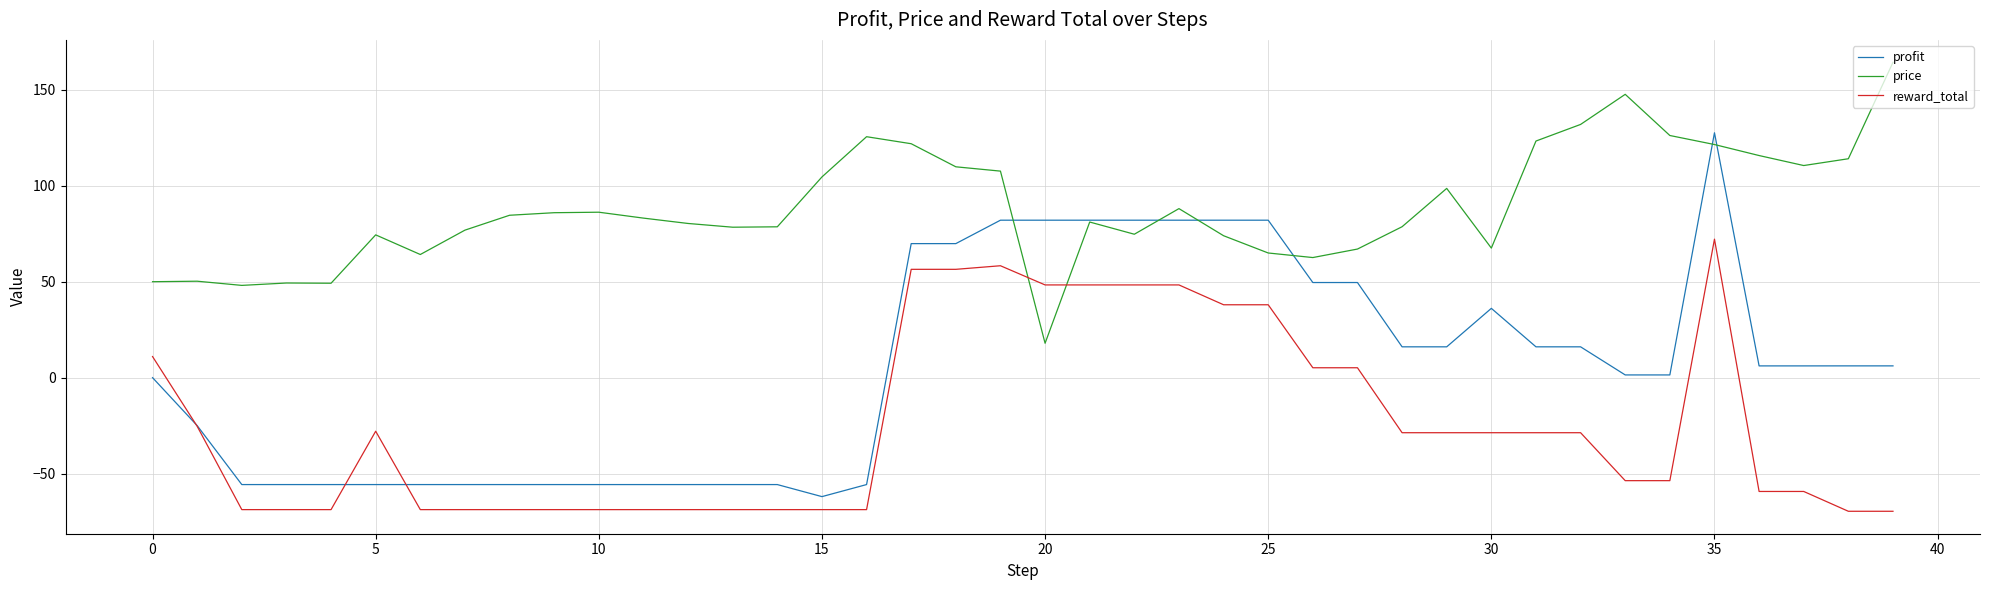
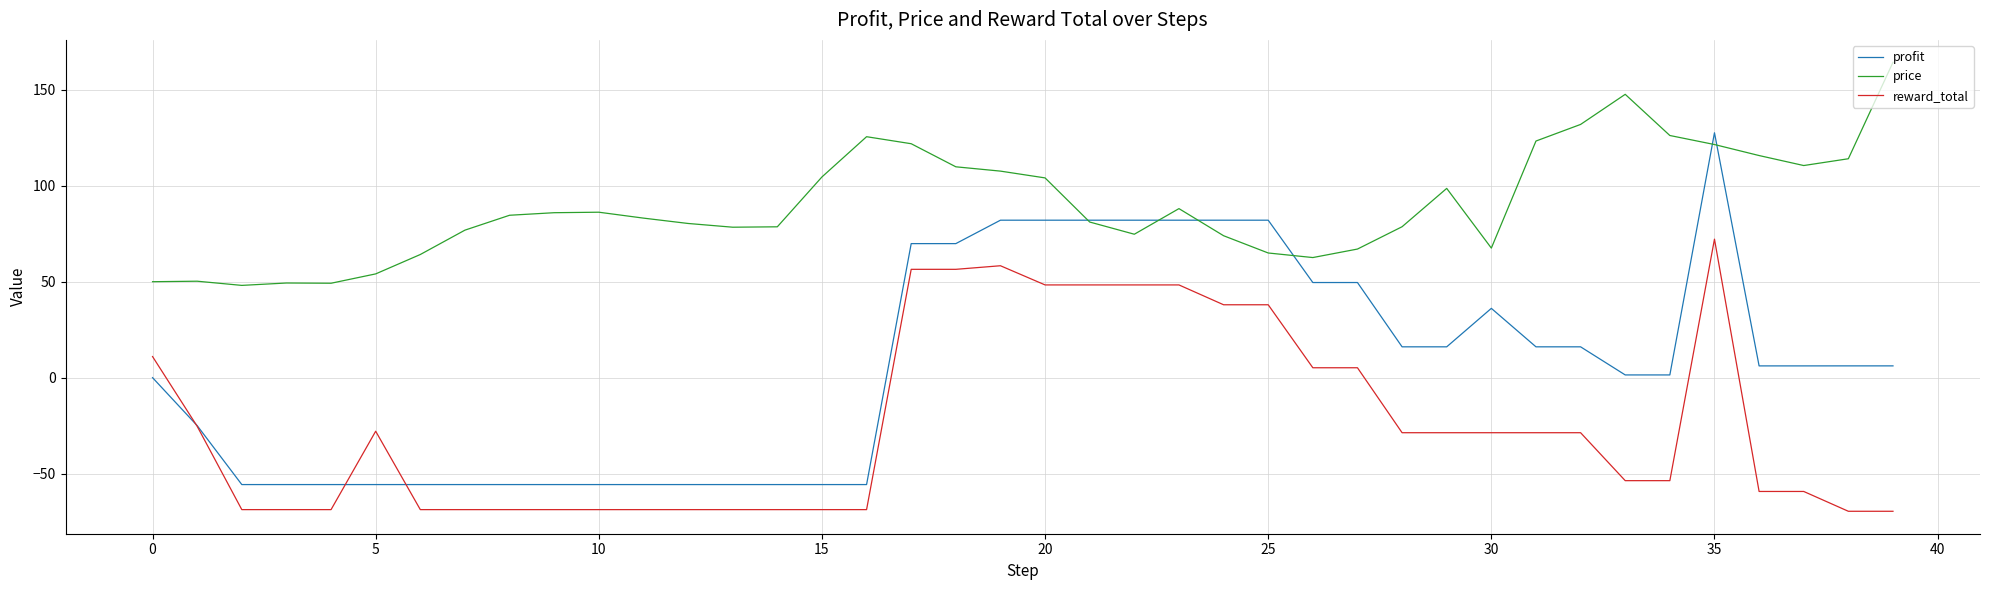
  {
    "profit": {
      "0": 0,
      "5": -56,
      "10": -56,
-     "15": -62,
+     "15": -56,
      "20": 82,
      "25": 82,
      "30": 36,
      "35": 128
    },
    "price": {
      "0": 50,
-     "5": 74,
+     "5": 54,
      "10": 86,
      "15": 105,
-     "20": 18,
+     "20": 104,
      "25": 65,
      "30": 68,
      "35": 122
    },
    "reward_total": {
      "0": 11,
      "5": -28,
      "10": -69,
      "15": -69,
      "20": 48,
      "25": 38,
      "30": -29,
      "35": 72
    }
  }
